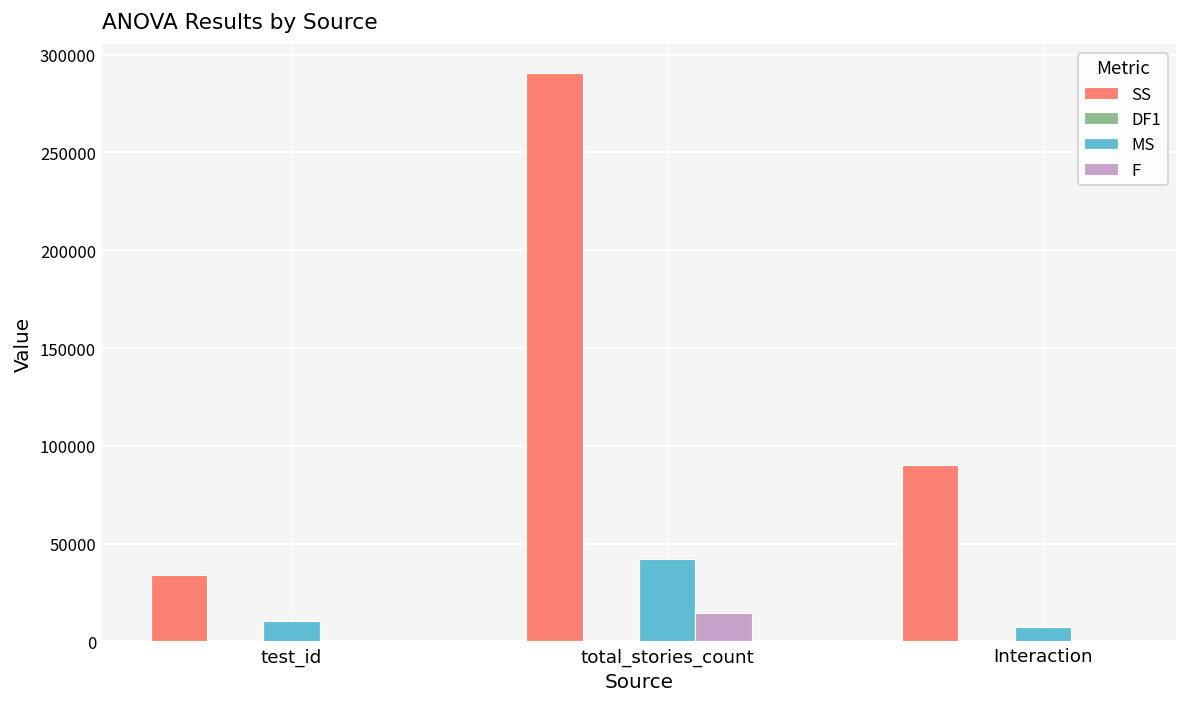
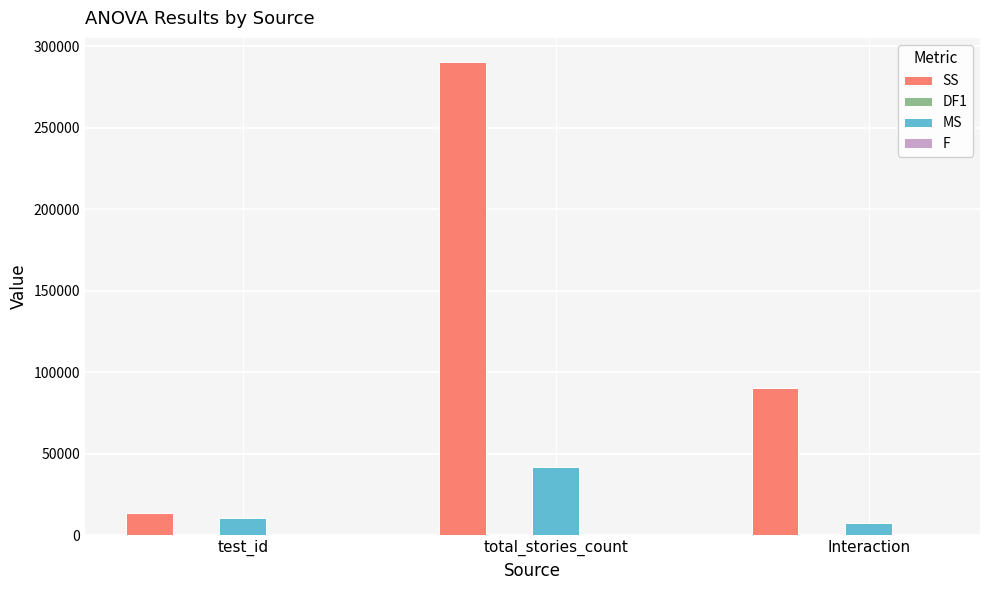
  {
    "SS": {
-     "test_id": 34000,
+     "test_id": 14000,
      "total_stories_count": 291000,
      "Interaction": 90000
    },
    "MS": {
      "test_id": 11000,
      "total_stories_count": 42000,
      "Interaction": 8000
    },
    "F": {
-     "total_stories_count": 14000
+     "total_stories_count": 0
    }
  }
